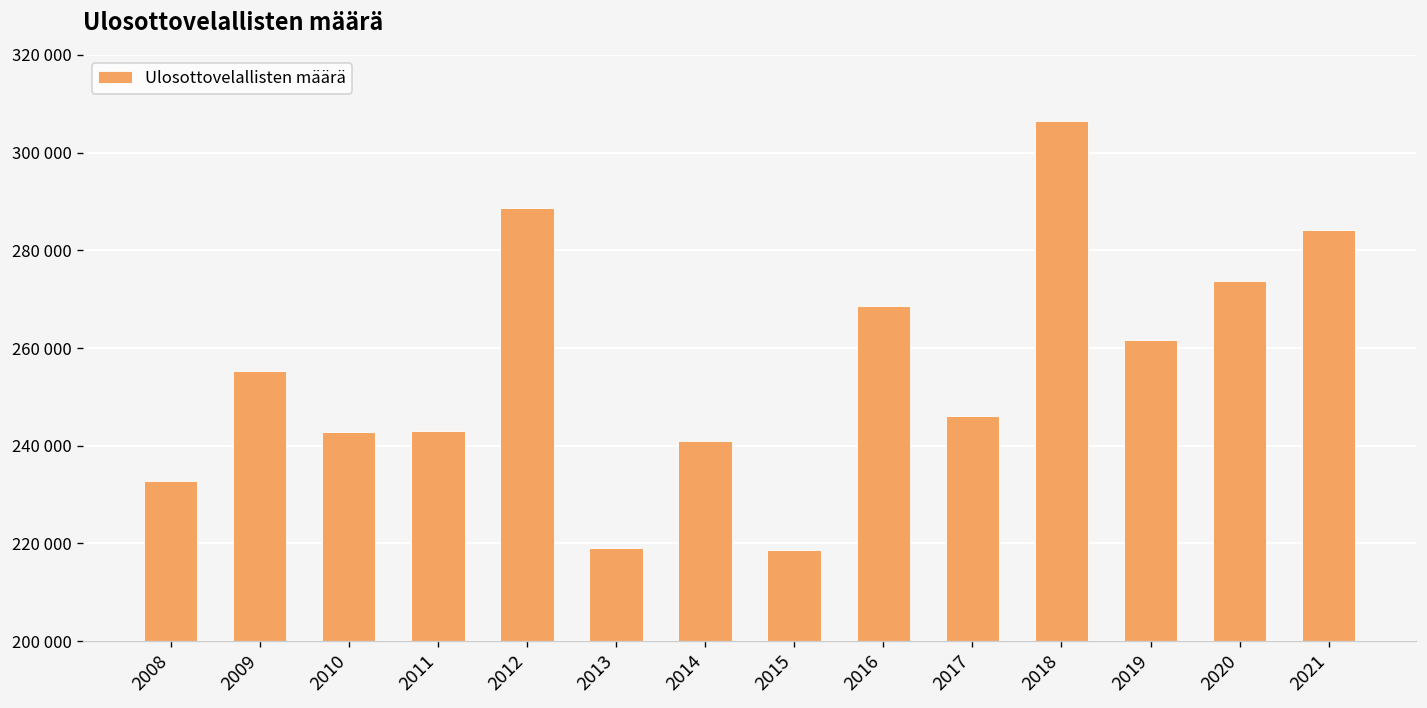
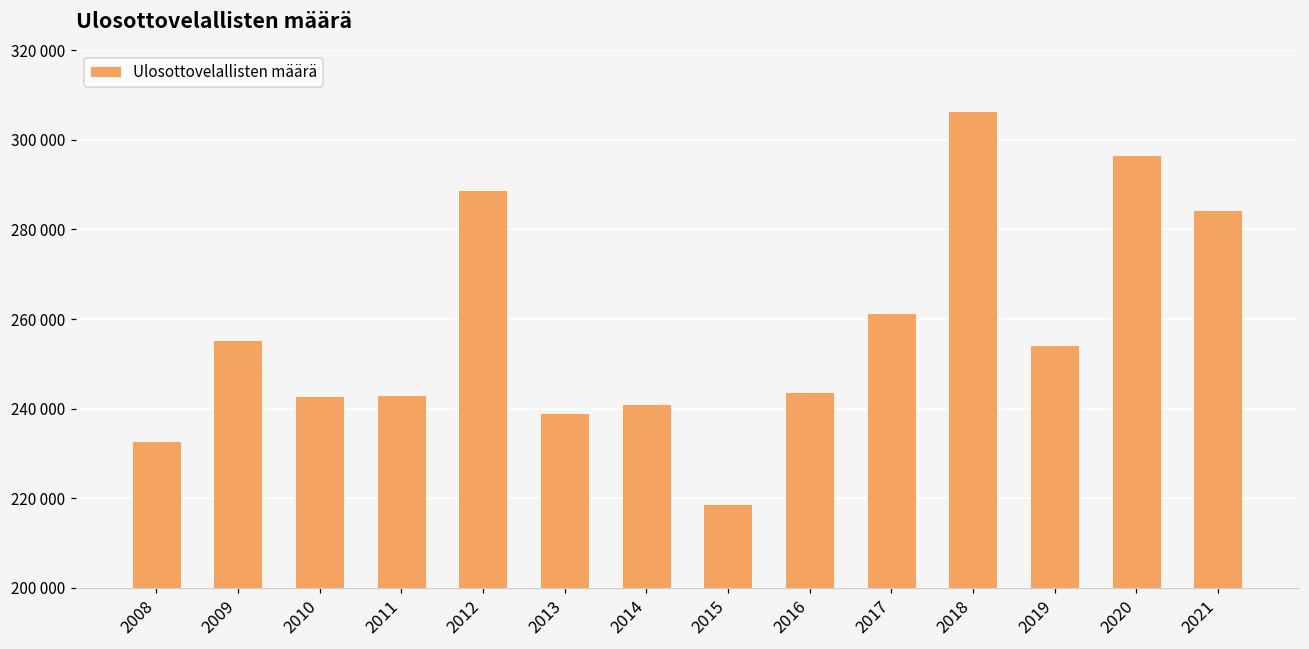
  {
    "2008": 233000,
    "2009": 255000,
    "2010": 243000,
    "2011": 243000,
    "2012": 289000,
-   "2013": 219000,
+   "2013": 239000,
    "2014": 241000,
    "2015": 219000,
-   "2016": 269000,
-   "2017": 246000,
+   "2016": 244000,
+   "2017": 261000,
    "2018": 307000,
-   "2019": 262000,
-   "2020": 274000,
+   "2019": 254000,
+   "2020": 297000,
    "2021": 284000
  }
